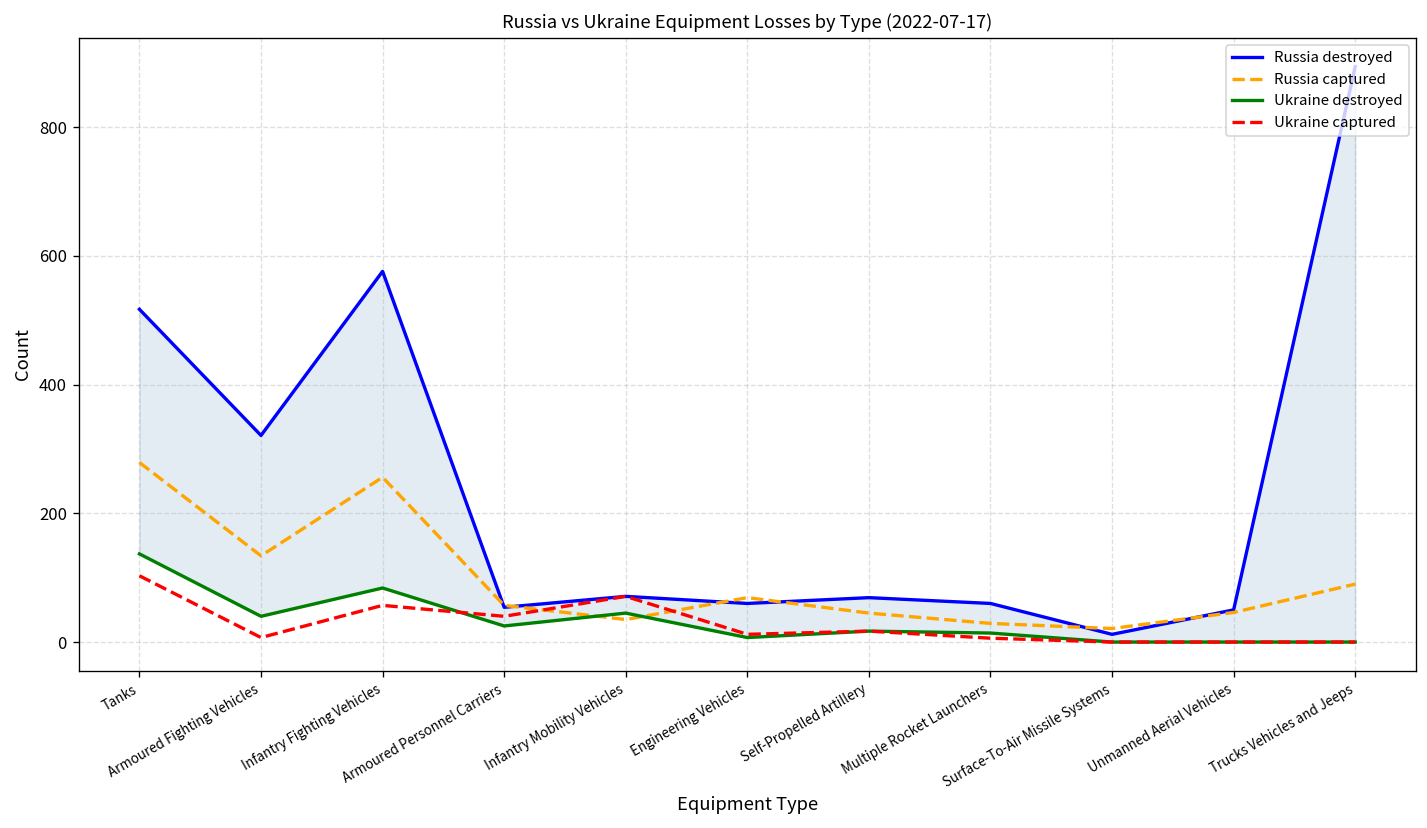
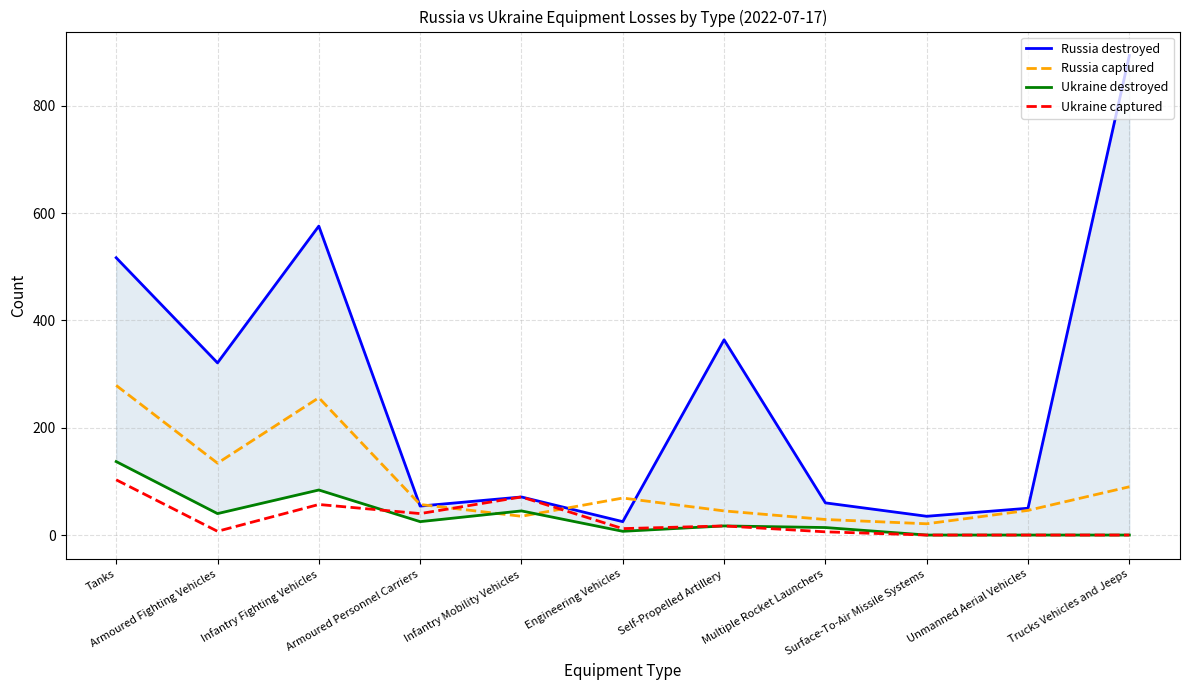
  {
    "Russia destroyed": {
      "Tanks": 520,
      "Armoured Fighting Vehicles": 320,
      "Infantry Fighting Vehicles": 580,
-     "Engineering Vehicles": 60,
-     "Self-Propelled Artillery": 70,
+     "Engineering Vehicles": 30,
+     "Self-Propelled Artillery": 360,
      "Multiple Rocket Launchers": 60,
-     "Surface-To-Air Missile Systems": 10
+     "Surface-To-Air Missile Systems": 40
    },
    "Russia captured": {
      "Tanks": 280,
      "Armoured Fighting Vehicles": 130,
      "Infantry Fighting Vehicles": 260,
      "Infantry Mobility Vehicles": 40,
      "Engineering Vehicles": 70,
      "Self-Propelled Artillery": 50,
      "Multiple Rocket Launchers": 30,
      "Surface-To-Air Missile Systems": 20,
      "Trucks Vehicles and Jeeps": 90
    },
    "Ukraine destroyed": {
      "Tanks": 140,
      "Armoured Fighting Vehicles": 40,
      "Infantry Fighting Vehicles": 80,
      "Armoured Personnel Carriers": 30,
      "Infantry Mobility Vehicles": 50,
      "Engineering Vehicles": 10,
      "Multiple Rocket Launchers": 10
    },
    "Ukraine captured": {
      "Tanks": 100,
      "Armoured Fighting Vehicles": 10,
      "Infantry Fighting Vehicles": 60,
      "Armoured Personnel Carriers": 40,
      "Engineering Vehicles": 10,
      "Multiple Rocket Launchers": 10
    }
  }
